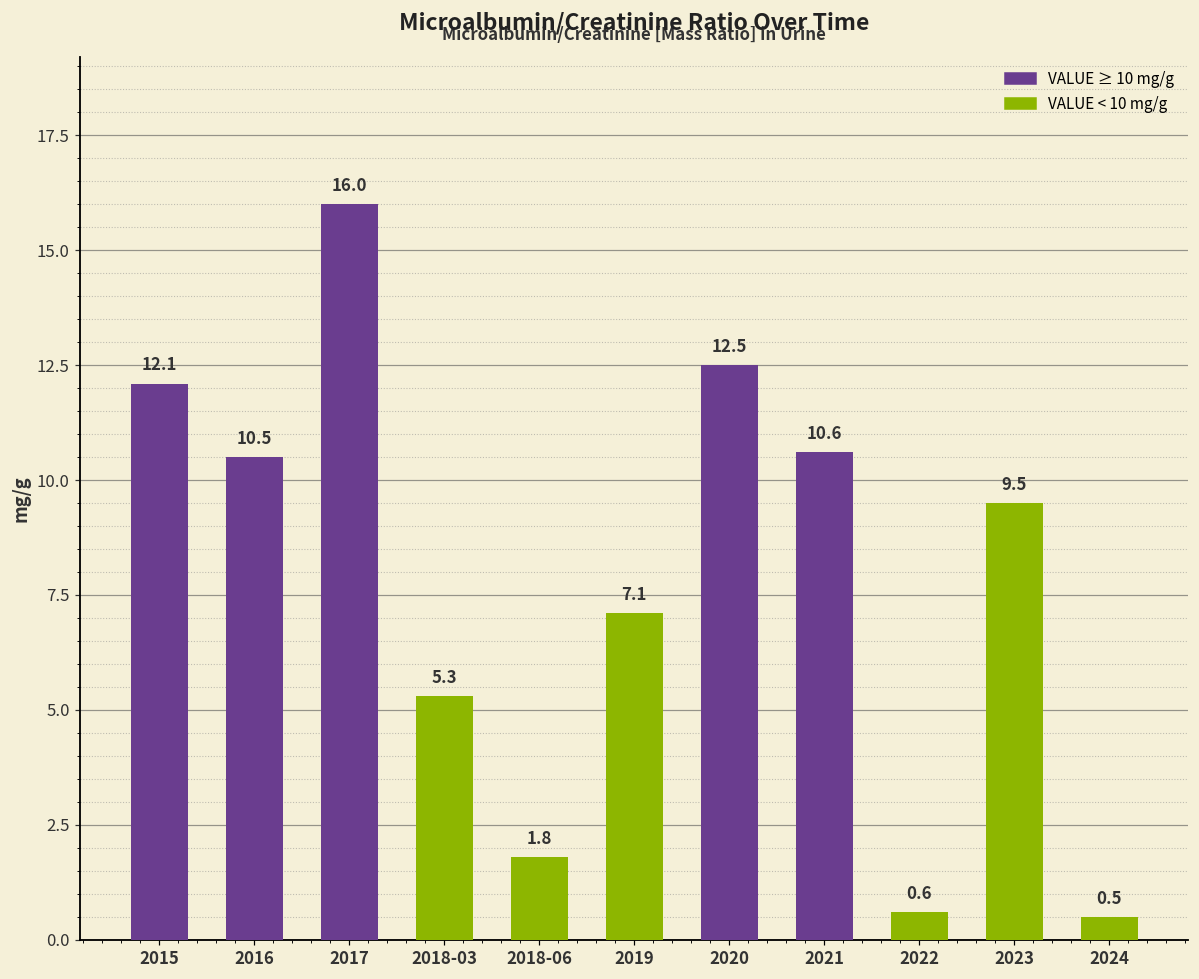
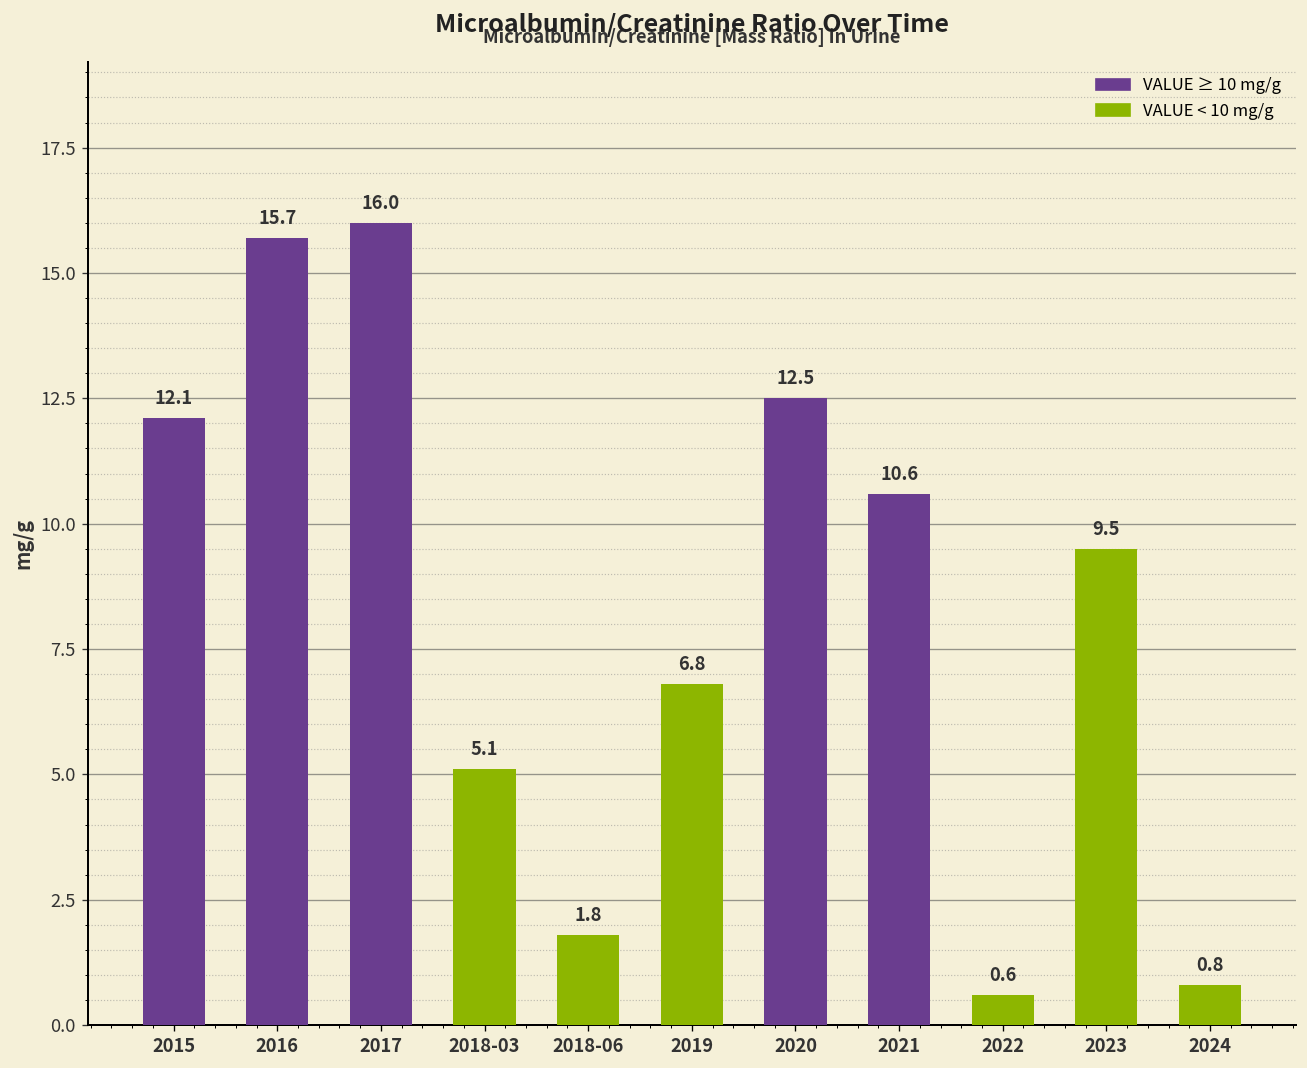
  {
    "2015": 12.1,
-   "2016": 10.5,
+   "2016": 15.7,
    "2017": 16.0,
-   "2018-03": 5.3,
+   "2018-03": 5.1,
    "2018-06": 1.8,
-   "2019": 7.1,
+   "2019": 6.8,
    "2020": 12.5,
    "2021": 10.6,
    "2022": 0.6,
    "2023": 9.5,
-   "2024": 0.5
+   "2024": 0.8
  }
